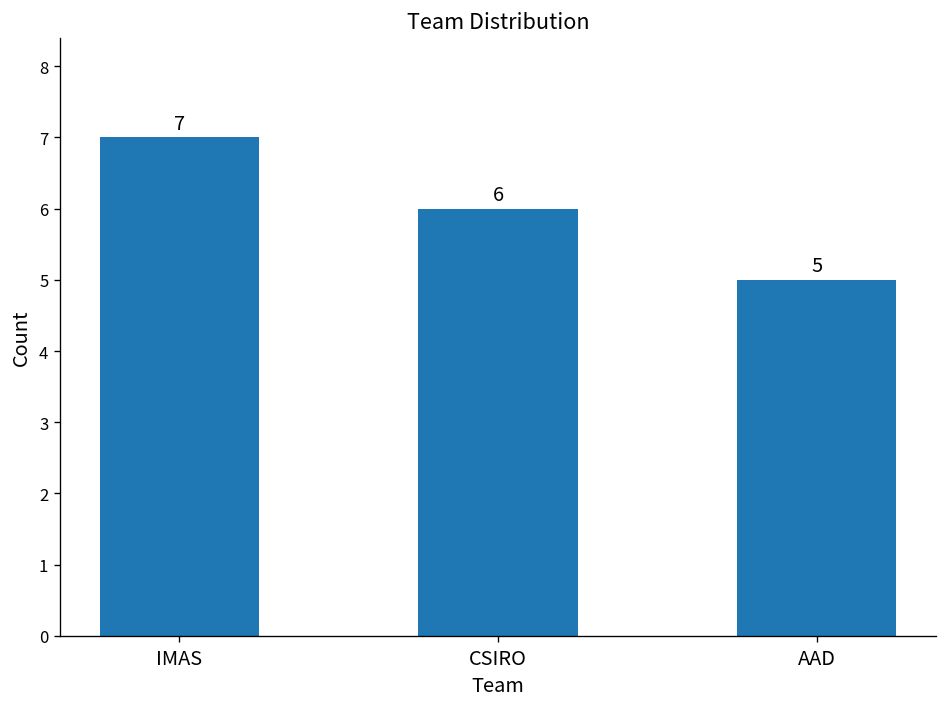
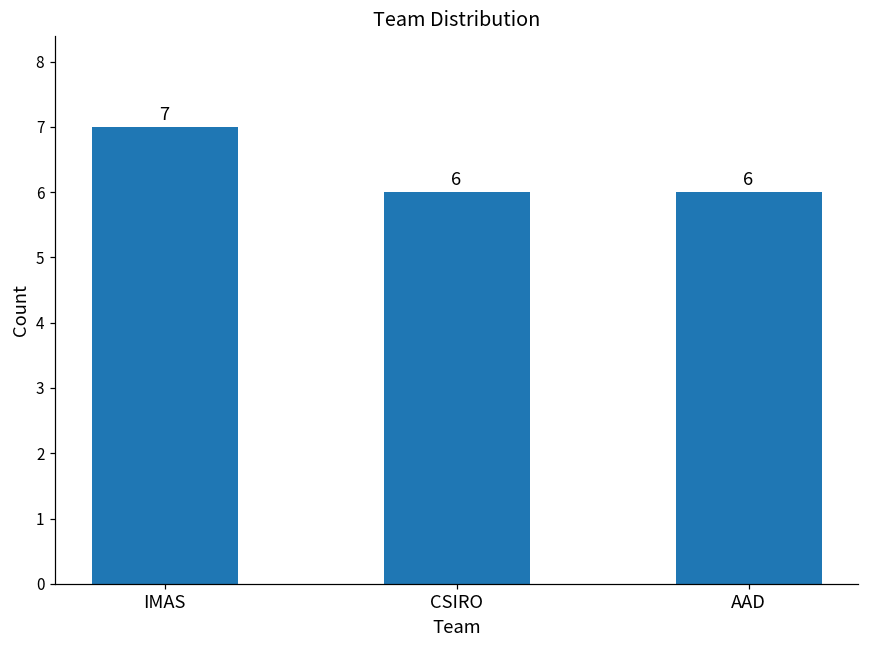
  {
    "IMAS": 7,
    "CSIRO": 6,
-   "AAD": 5
+   "AAD": 6
  }
